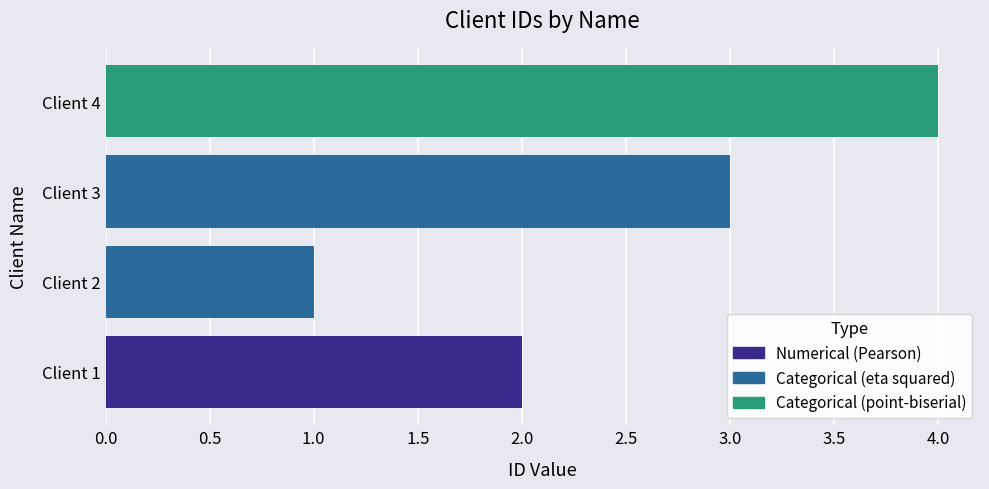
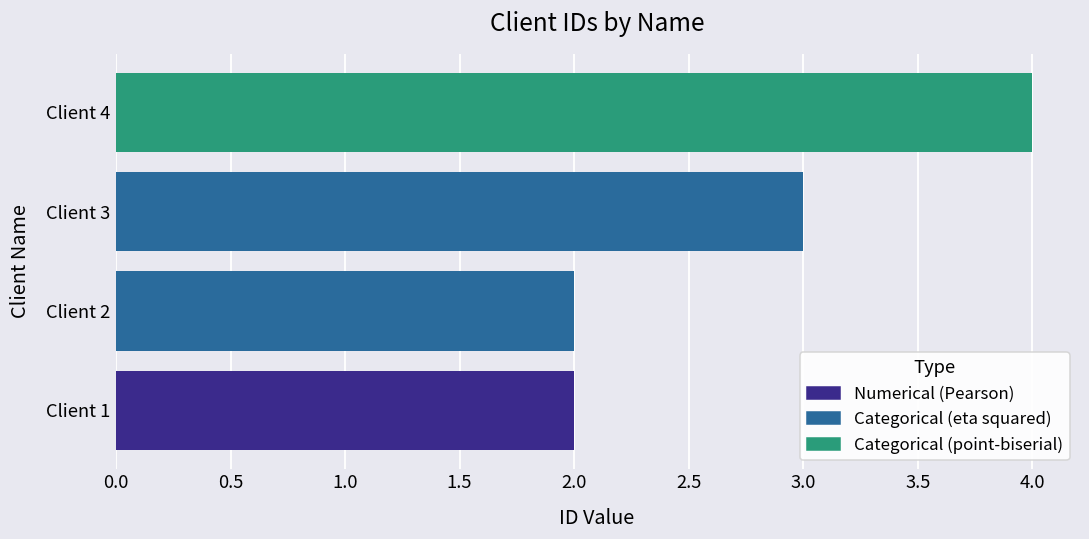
  {
    "Client 4": 4,
    "Client 3": 3,
-   "Client 2": 1,
+   "Client 2": 2,
    "Client 1": 2
  }
